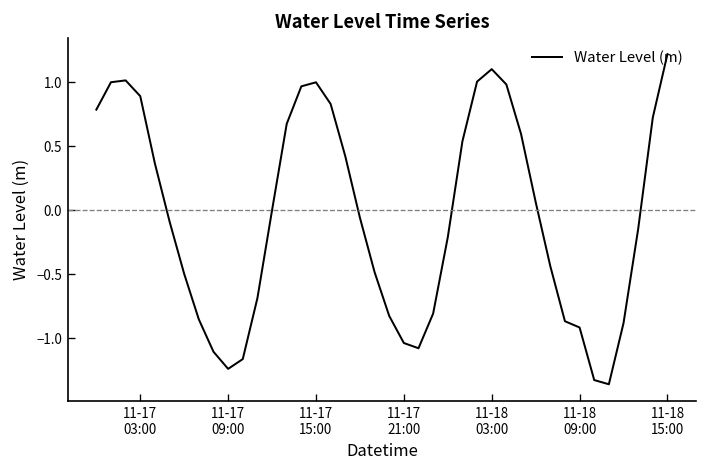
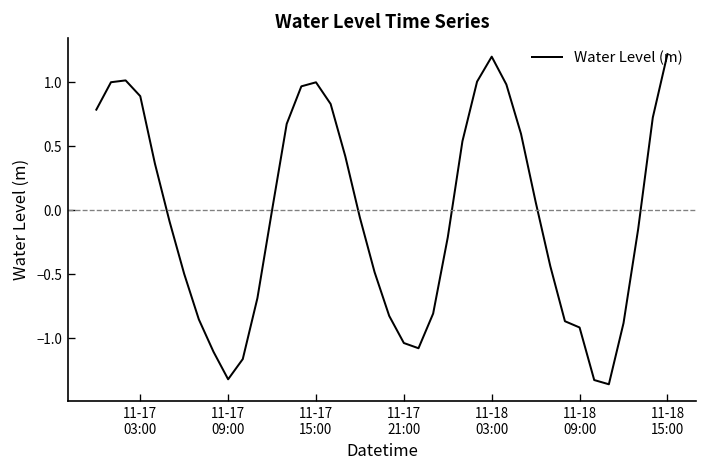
  {
    "11-17 03:00": 0.89,
-   "11-17 09:00": -1.24,
+   "11-17 09:00": -1.32,
    "11-17 15:00": 1.00,
    "11-17 21:00": -1.04,
-   "11-18 03:00": 1.10,
+   "11-18 03:00": 1.20,
    "11-18 09:00": -0.91,
    "11-18 15:00": 1.22
  }
